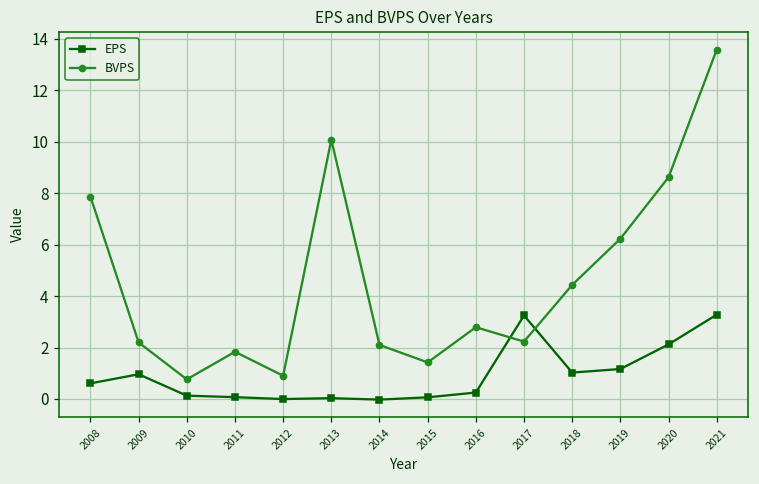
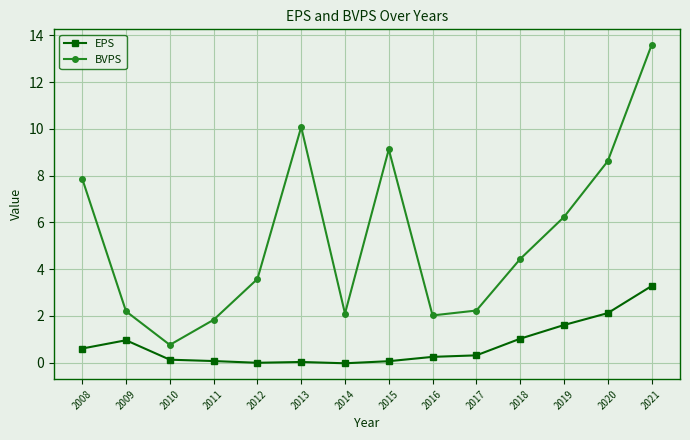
  {
    "EPS": {
      "2008": 0.6,
      "2009": 1.0,
      "2010": 0.1,
      "2011": 0.1,
      "2012": 0.0,
      "2013": 0.0,
      "2014": 0.0,
      "2015": 0.1,
      "2016": 0.2,
-     "2017": 3.2,
+     "2017": 0.3,
      "2018": 1.0,
-     "2019": 1.2,
+     "2019": 1.6,
      "2020": 2.1,
      "2021": 3.3
    },
    "BVPS": {
      "2008": 7.9,
      "2009": 2.2,
      "2010": 0.8,
      "2011": 1.8,
-     "2012": 0.9,
+     "2012": 3.6,
      "2013": 10.1,
      "2014": 2.1,
-     "2015": 1.4,
-     "2016": 2.8,
+     "2015": 9.1,
+     "2016": 2.0,
      "2017": 2.2,
      "2018": 4.4,
      "2019": 6.2,
      "2020": 8.6,
      "2021": 13.6
    }
  }
